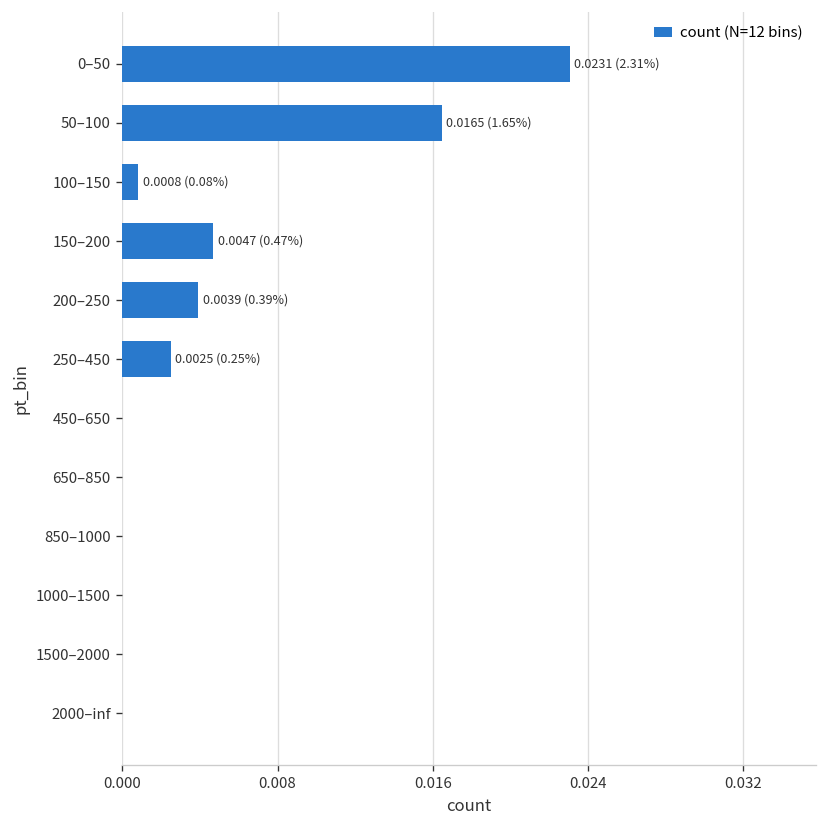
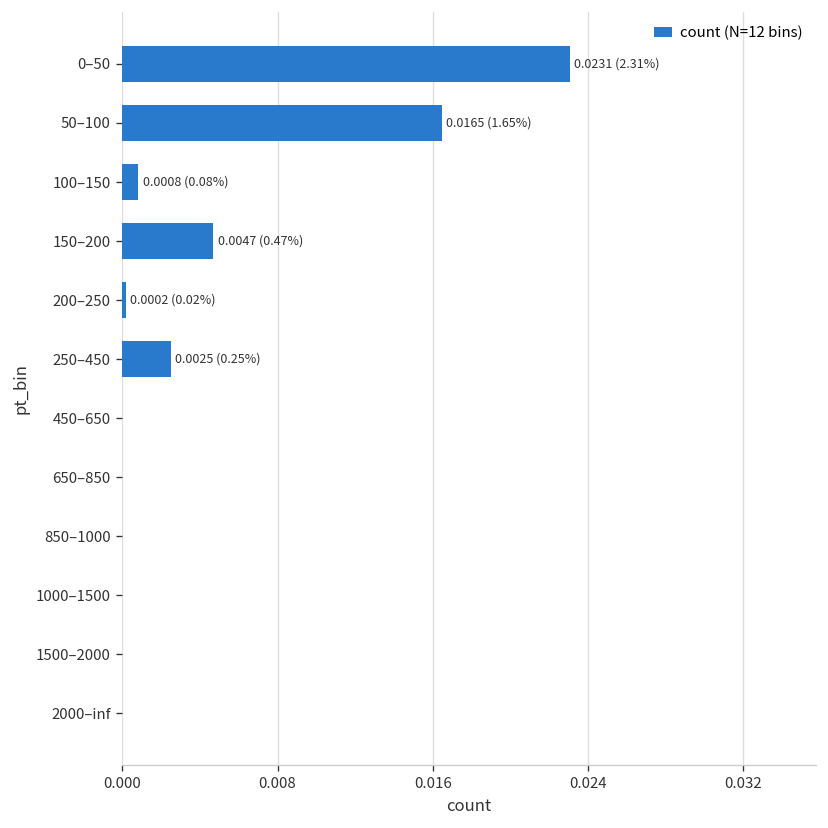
  {
    "0–50": "0.0231",
    "50–100": "0.0165",
    "100–150": "0.0008",
    "150–200": "0.0047",
-   "200–250": "0.0039 (0.39%)",
+   "200–250": "0.0002 (0.02%)",
    "250–450": "0.0025"
  }
